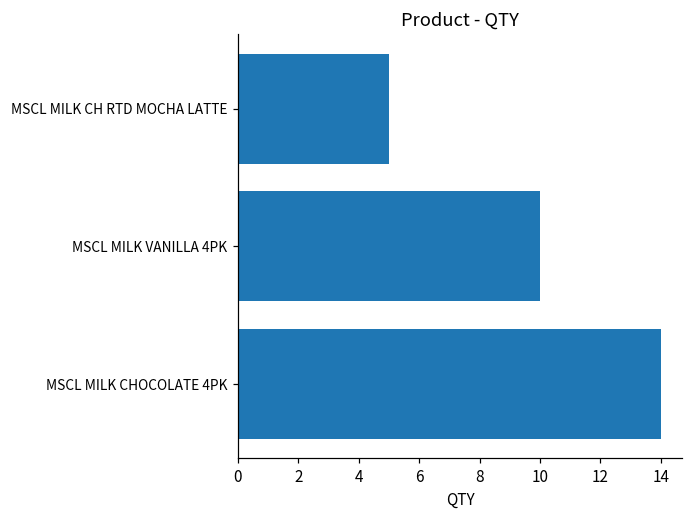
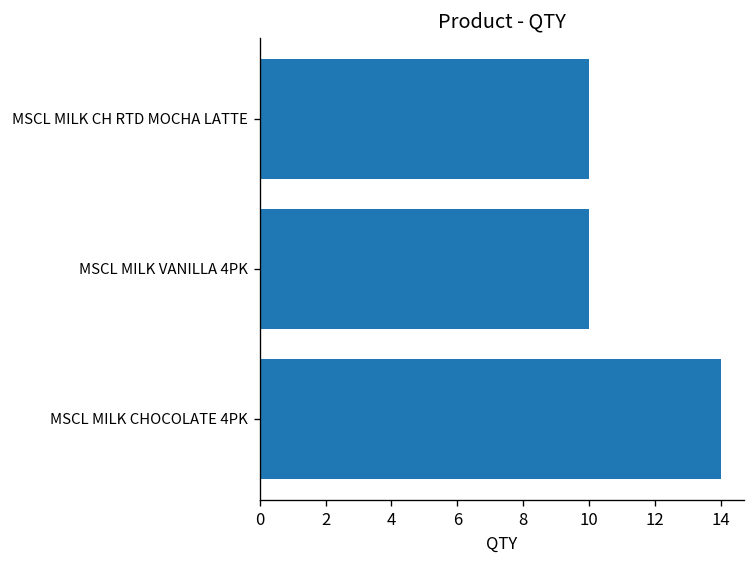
  {
-   "MSCL MILK CH RTD MOCHA LATTE": 5,
+   "MSCL MILK CH RTD MOCHA LATTE": 10,
    "MSCL MILK VANILLA 4PK": 10,
    "MSCL MILK CHOCOLATE 4PK": 14
  }
